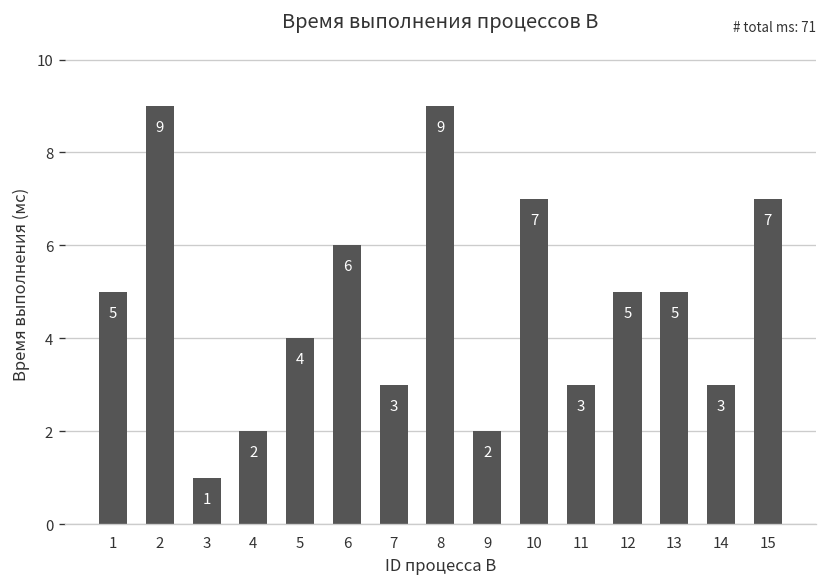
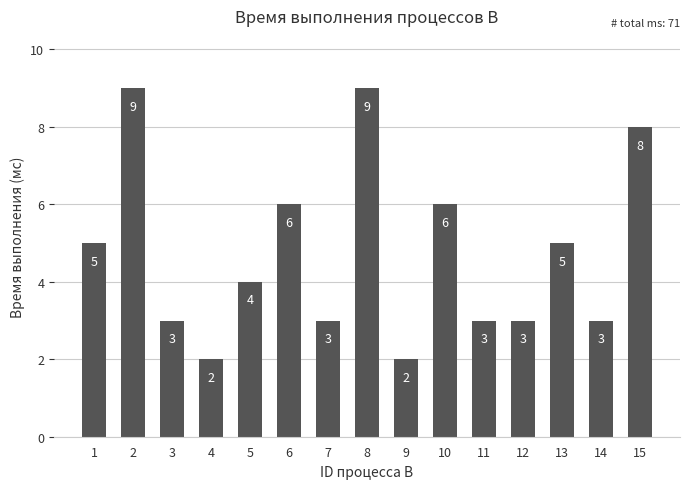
  {
    "1": 5,
    "2": 9,
-   "3": 1,
+   "3": 3,
    "4": 2,
    "5": 4,
    "6": 6,
    "7": 3,
    "8": 9,
    "9": 2,
-   "10": 7,
+   "10": 6,
    "11": 3,
-   "12": 5,
+   "12": 3,
    "13": 5,
    "14": 3,
-   "15": 7
+   "15": 8
  }
